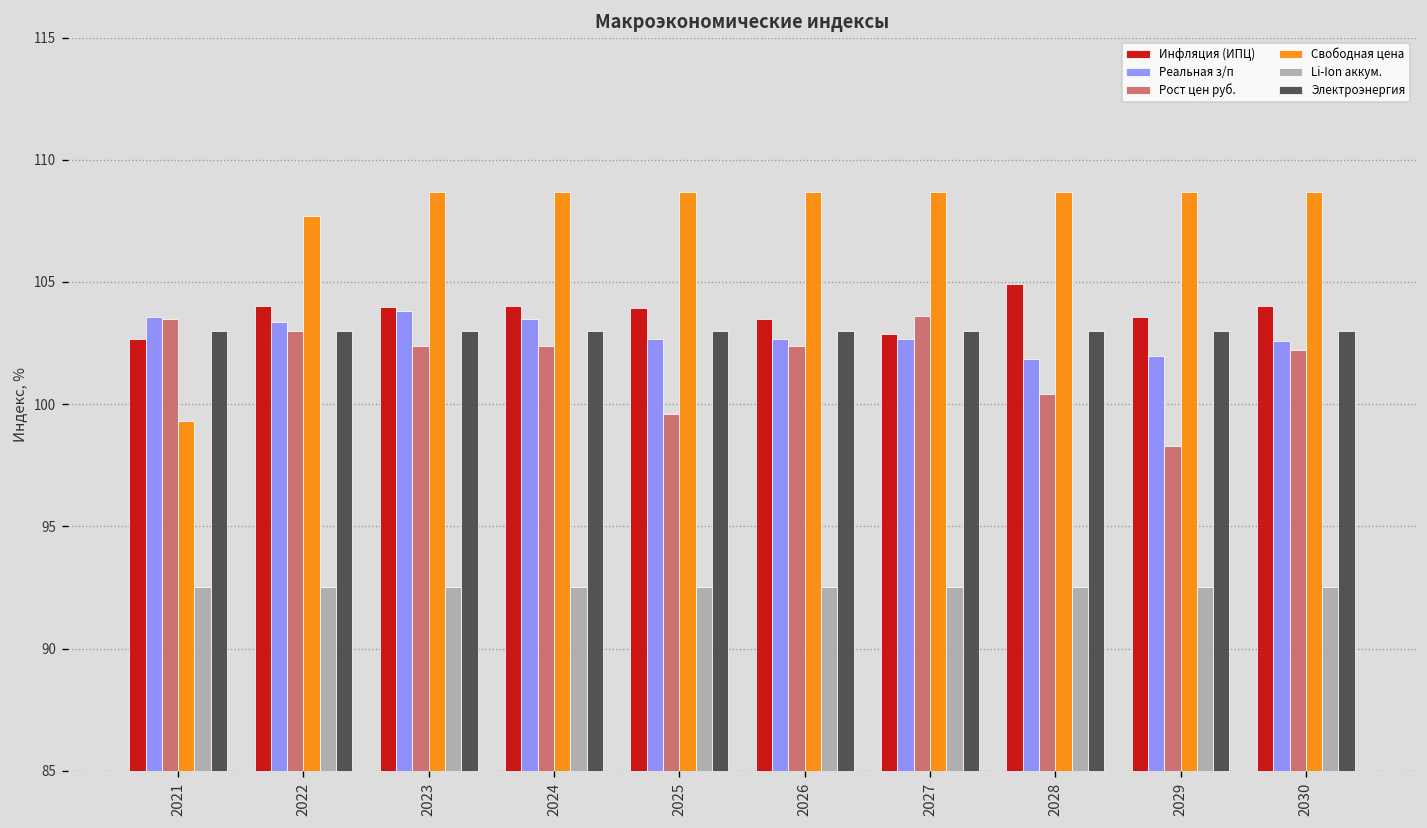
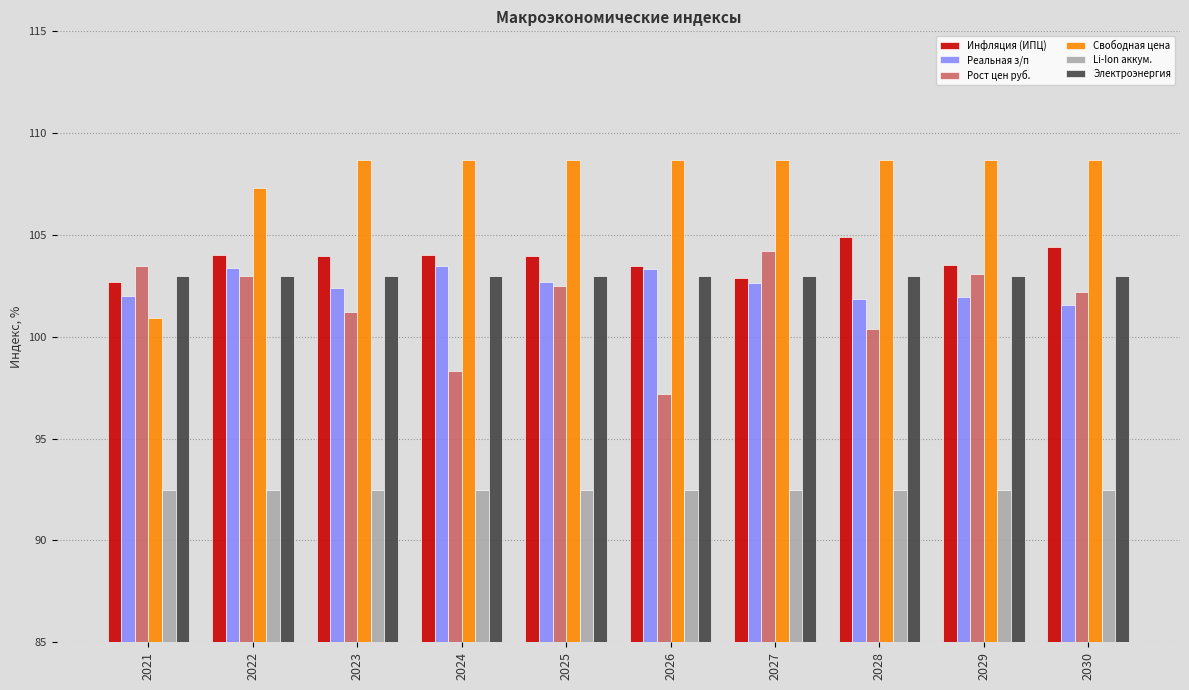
  {
    "Инфляция (ИПЦ)": {
      "2021": 102.7,
      "2022": 104.0,
      "2023": 104.0,
      "2024": 104.0,
      "2025": 104.0,
      "2026": 103.5,
      "2027": 102.9,
      "2028": 104.9,
      "2029": 103.5,
-     "2030": 104.0
+     "2030": 104.4
    },
    "Реальная з/п": {
-     "2021": 103.6,
+     "2021": 102.0,
      "2022": 103.4,
-     "2023": 103.8,
+     "2023": 102.4,
      "2024": 103.5,
      "2025": 102.7,
-     "2026": 102.7,
+     "2026": 103.3,
      "2027": 102.7,
      "2028": 101.9,
      "2029": 102.0,
-     "2030": 102.6
+     "2030": 101.5
    },
    "Рост цен руб.": {
      "2021": 103.5,
      "2022": 103.0,
-     "2023": 102.4,
-     "2024": 102.4,
-     "2025": 99.6,
-     "2026": 102.4,
-     "2027": 103.6,
+     "2023": 101.2,
+     "2024": 98.3,
+     "2025": 102.5,
+     "2026": 97.2,
+     "2027": 104.2,
      "2028": 100.4,
-     "2029": 98.3,
+     "2029": 103.1,
      "2030": 102.2
    },
    "Свободная цена": {
-     "2021": 99.3,
-     "2022": 107.7,
+     "2021": 100.9,
+     "2022": 107.3,
      "2023": 108.7,
      "2024": 108.7,
      "2025": 108.7,
      "2026": 108.7,
      "2027": 108.7,
      "2028": 108.7,
      "2029": 108.7,
      "2030": 108.7
    },
    "Li-Ion аккум.": {
      "2021": 92.5,
      "2022": 92.5,
      "2023": 92.5,
      "2024": 92.5,
      "2025": 92.5,
      "2026": 92.5,
      "2027": 92.5,
      "2028": 92.5,
      "2029": 92.5,
      "2030": 92.5
    },
    "Электроэнергия": {
      "2021": 103.0,
      "2022": 103.0,
      "2023": 103.0,
      "2024": 103.0,
      "2025": 103.0,
      "2026": 103.0,
      "2027": 103.0,
      "2028": 103.0,
      "2029": 103.0,
      "2030": 103.0
    }
  }
